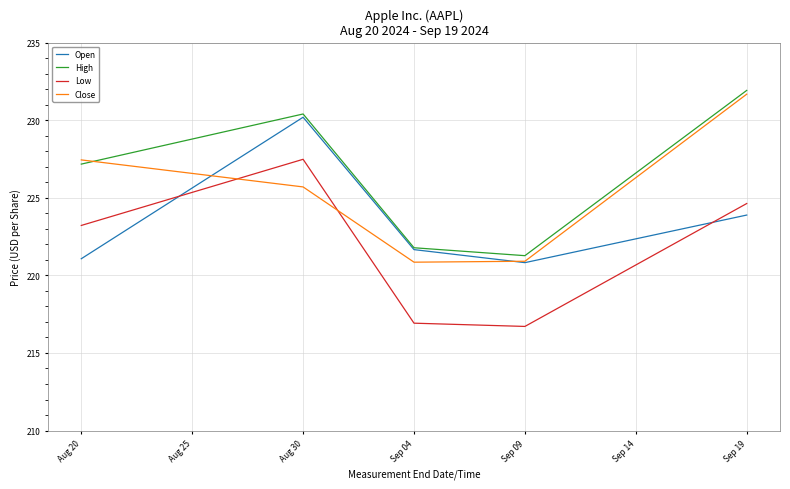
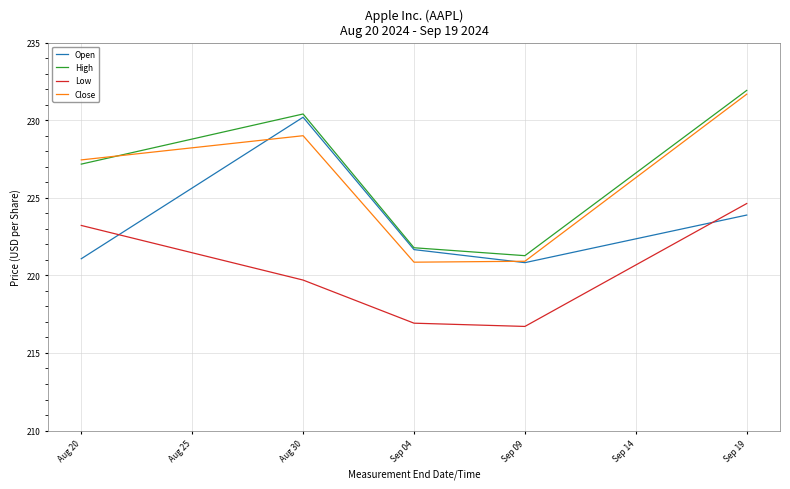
  {
    "Open": {
      "Aug 20": 221.1,
      "Aug 30": 230.2,
      "Sep 19": 223.9
    },
    "High": {
      "Aug 20": 227.2,
      "Aug 30": 230.4,
      "Sep 09": 221.3,
      "Sep 19": 231.9
    },
    "Low": {
      "Aug 20": 223.2,
-     "Aug 30": 227.5,
+     "Aug 30": 219.7,
      "Sep 04": 216.9,
      "Sep 09": 216.7,
      "Sep 19": 224.6
    },
    "Close": {
      "Aug 20": 227.4,
-     "Aug 30": 225.7,
+     "Aug 30": 229.0,
      "Sep 04": 220.9,
      "Sep 19": 231.7
    }
  }
